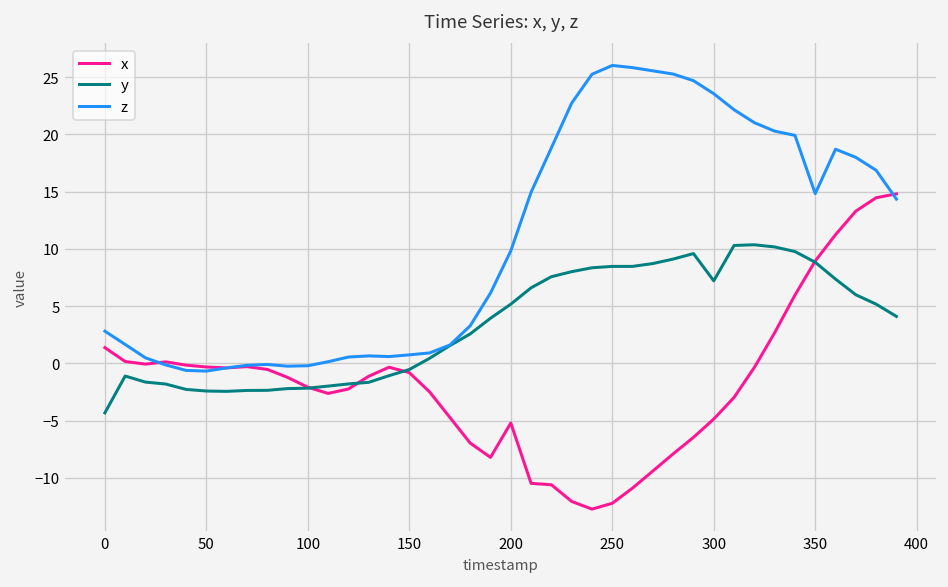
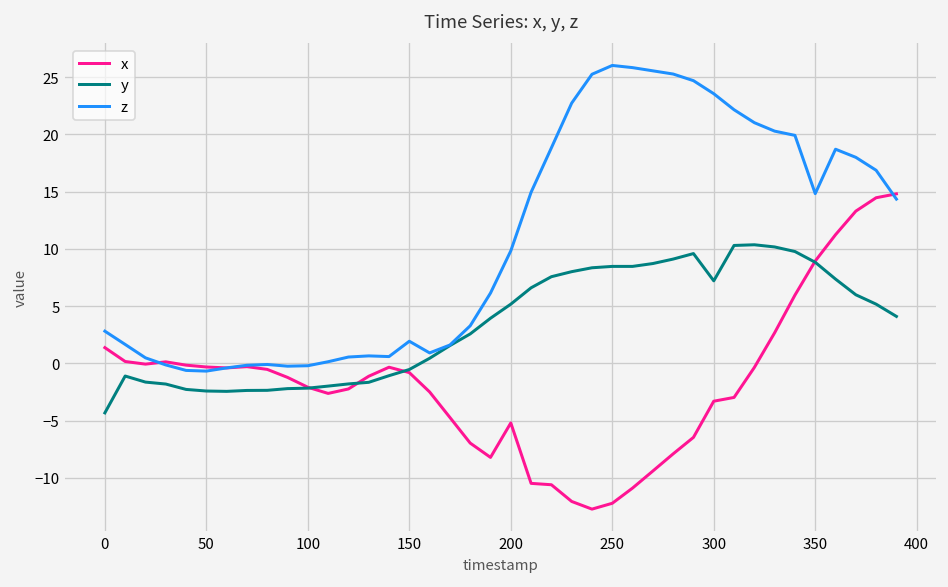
  {
    "x": {
      "0": 1,
      "50": 0,
      "200": -5,
      "250": -12,
-     "300": -5
+     "300": -3
    },
    "y": {
      "0": -4,
      "50": -2,
      "200": 5,
      "250": 8,
      "300": 7
    },
    "z": {
      "0": 3,
      "50": -1,
      "100": 0,
-     "150": 1,
+     "150": 2,
      "200": 10,
      "250": 26,
      "300": 24,
      "350": 15
    }
  }
